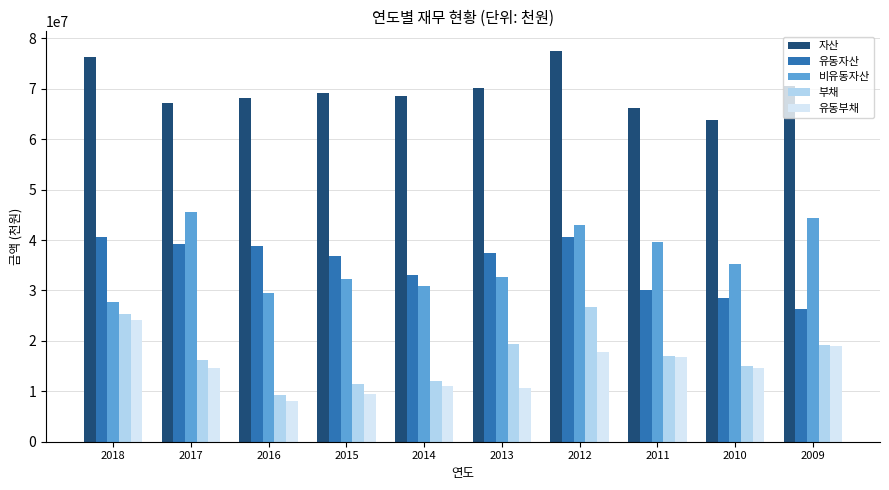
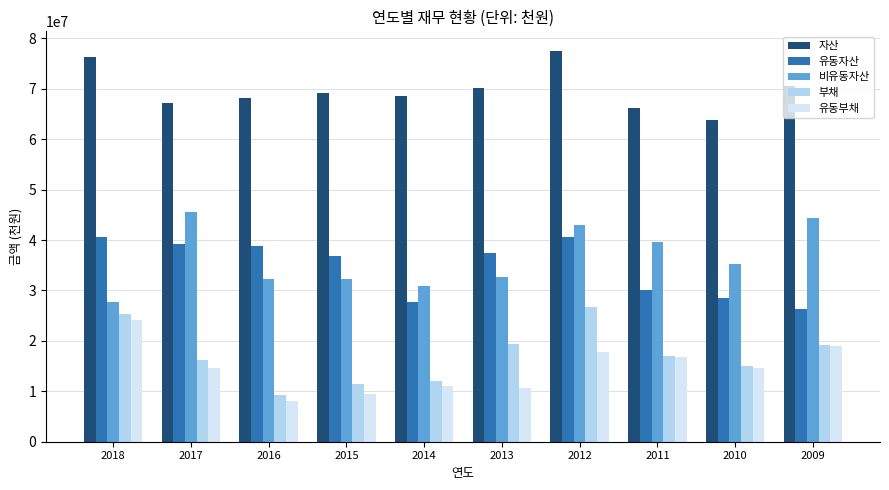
  {
    "자산": {
      "2018": 76000000,
      "2017": 67000000,
      "2016": 68000000,
      "2015": 69000000,
      "2014": 69000000,
      "2013": 70000000,
      "2012": 78000000,
      "2011": 66000000,
      "2010": 64000000
    },
    "유동자산": {
      "2018": 41000000,
      "2017": 39000000,
      "2016": 39000000,
      "2015": 37000000,
-     "2014": 33000000,
+     "2014": 28000000,
      "2013": 37000000,
      "2012": 41000000,
      "2011": 30000000,
      "2010": 28000000,
      "2009": 26000000
    },
    "비유동자산": {
      "2018": 28000000,
      "2017": 46000000,
-     "2016": 29000000,
+     "2016": 32000000,
      "2015": 32000000,
      "2014": 31000000,
      "2013": 33000000,
      "2012": 43000000,
      "2011": 40000000,
      "2010": 35000000,
      "2009": 44000000
    }
  }
